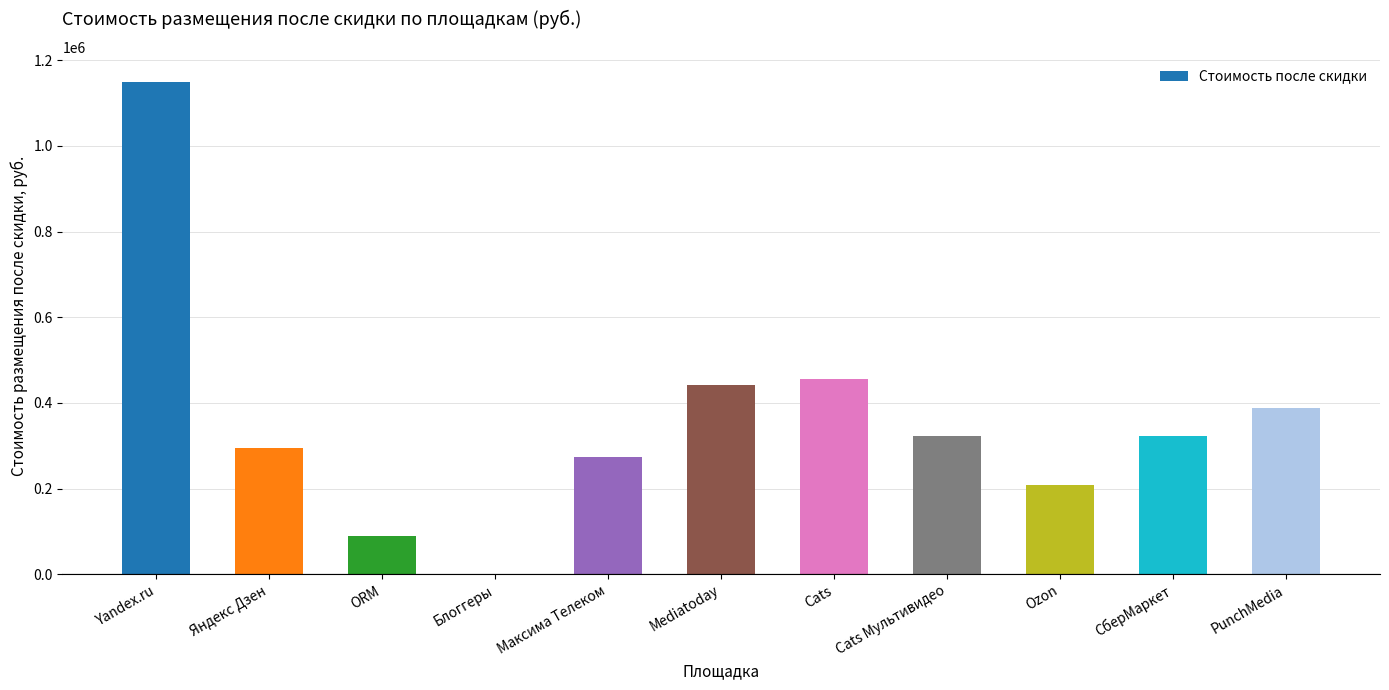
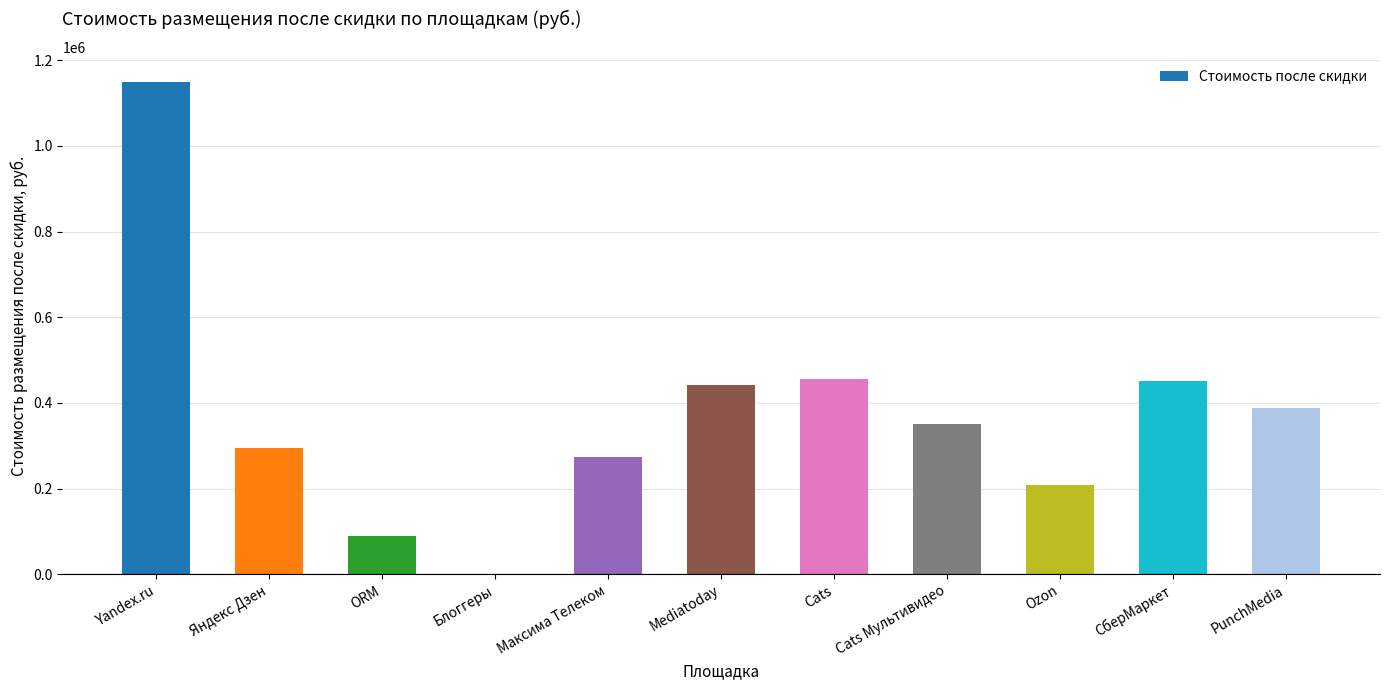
  {
    "Yandex.ru": 1150000,
    "Яндекс Дзен": 300000,
    "ORM": 90000,
    "Блоггеры": 0,
    "Максима Телеком": 270000,
    "Mediatoday": 440000,
    "Cats": 450000,
-   "Cats Мультивидео": 320000,
+   "Cats Мультивидео": 350000,
    "Ozon": 210000,
-   "СберМаркет": 320000,
+   "СберМаркет": 450000,
    "PunchMedia": 390000
  }
